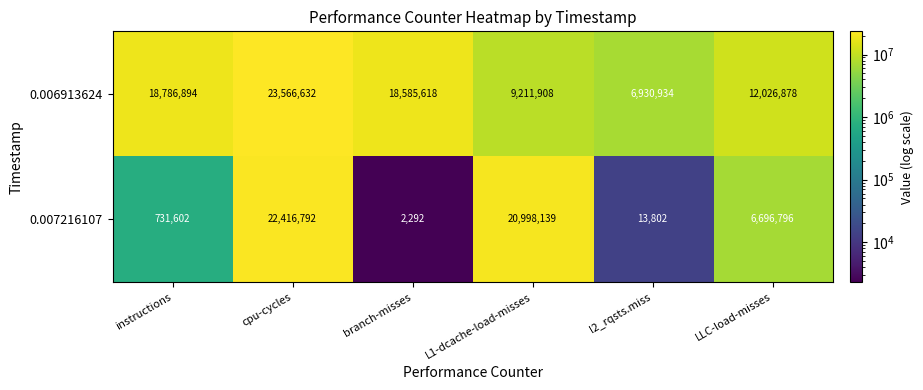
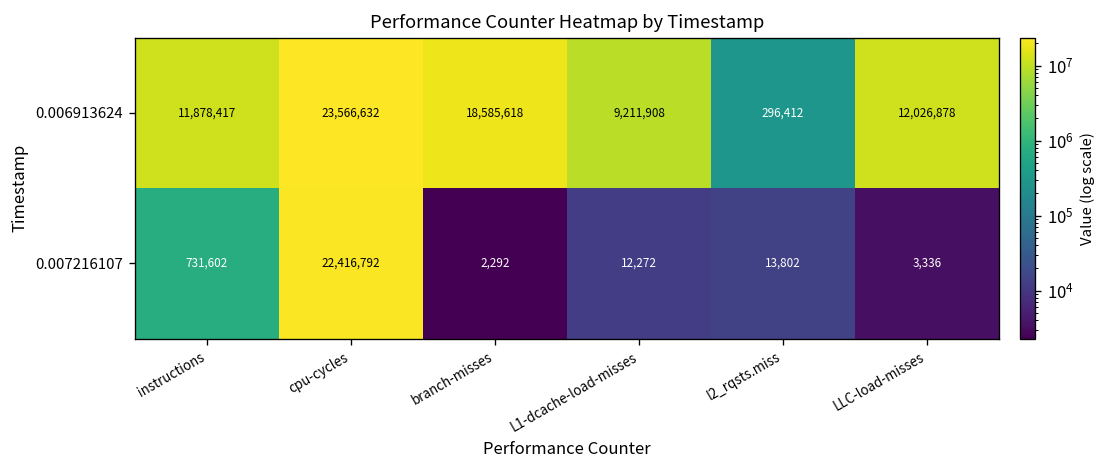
  {
    "0.006913624": {
-     "instructions": "18,786,894",
+     "instructions": "11,878,417",
      "cpu-cycles": "23,566,632",
      "branch-misses": "18,585,618",
      "L1-dcache-load-misses": "9,211,908",
-     "l2_rqsts.miss": "6,930,934",
+     "l2_rqsts.miss": "296,412",
      "LLC-load-misses": "12,026,878"
    },
    "0.007216107": {
      "instructions": "731,602",
      "cpu-cycles": "22,416,792",
      "branch-misses": "2,292",
-     "L1-dcache-load-misses": "20,998,139",
+     "L1-dcache-load-misses": "12,272",
      "l2_rqsts.miss": "13,802",
-     "LLC-load-misses": "6,696,796"
+     "LLC-load-misses": "3,336"
    }
  }
